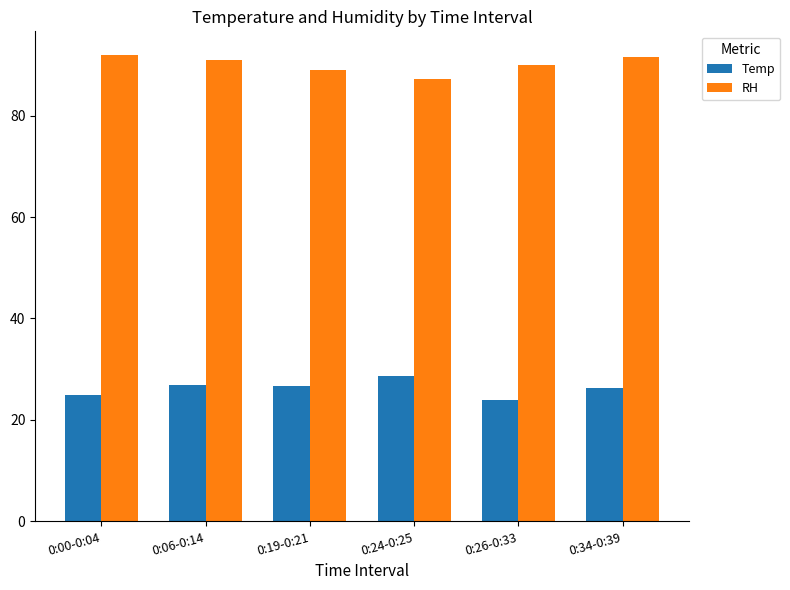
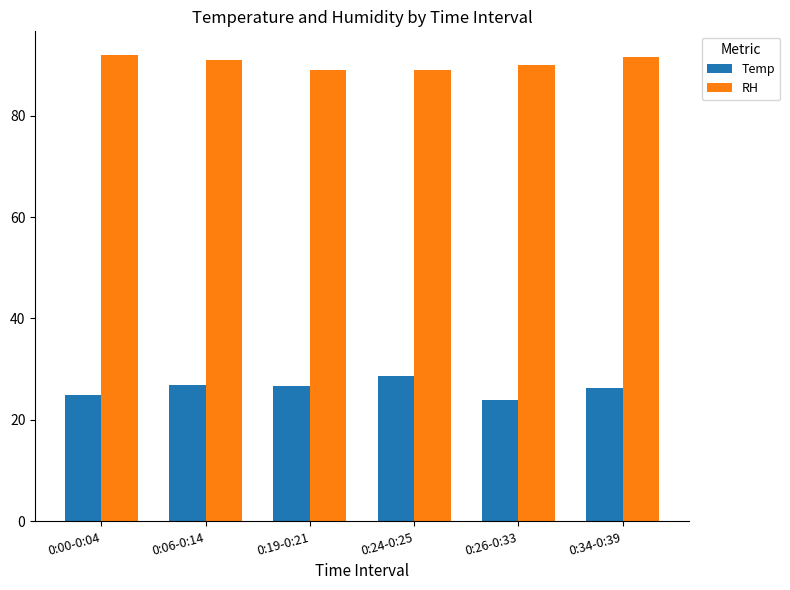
  {
    "Temp": {
      "0:00-0:04": 25,
      "0:06-0:14": 27,
      "0:19-0:21": 27,
      "0:24-0:25": 29,
      "0:26-0:33": 24,
      "0:34-0:39": 26
    },
    "RH": {
      "0:00-0:04": 92,
      "0:06-0:14": 91,
      "0:19-0:21": 89,
-     "0:24-0:25": 87,
+     "0:24-0:25": 89,
      "0:26-0:33": 90,
      "0:34-0:39": 92
    }
  }
